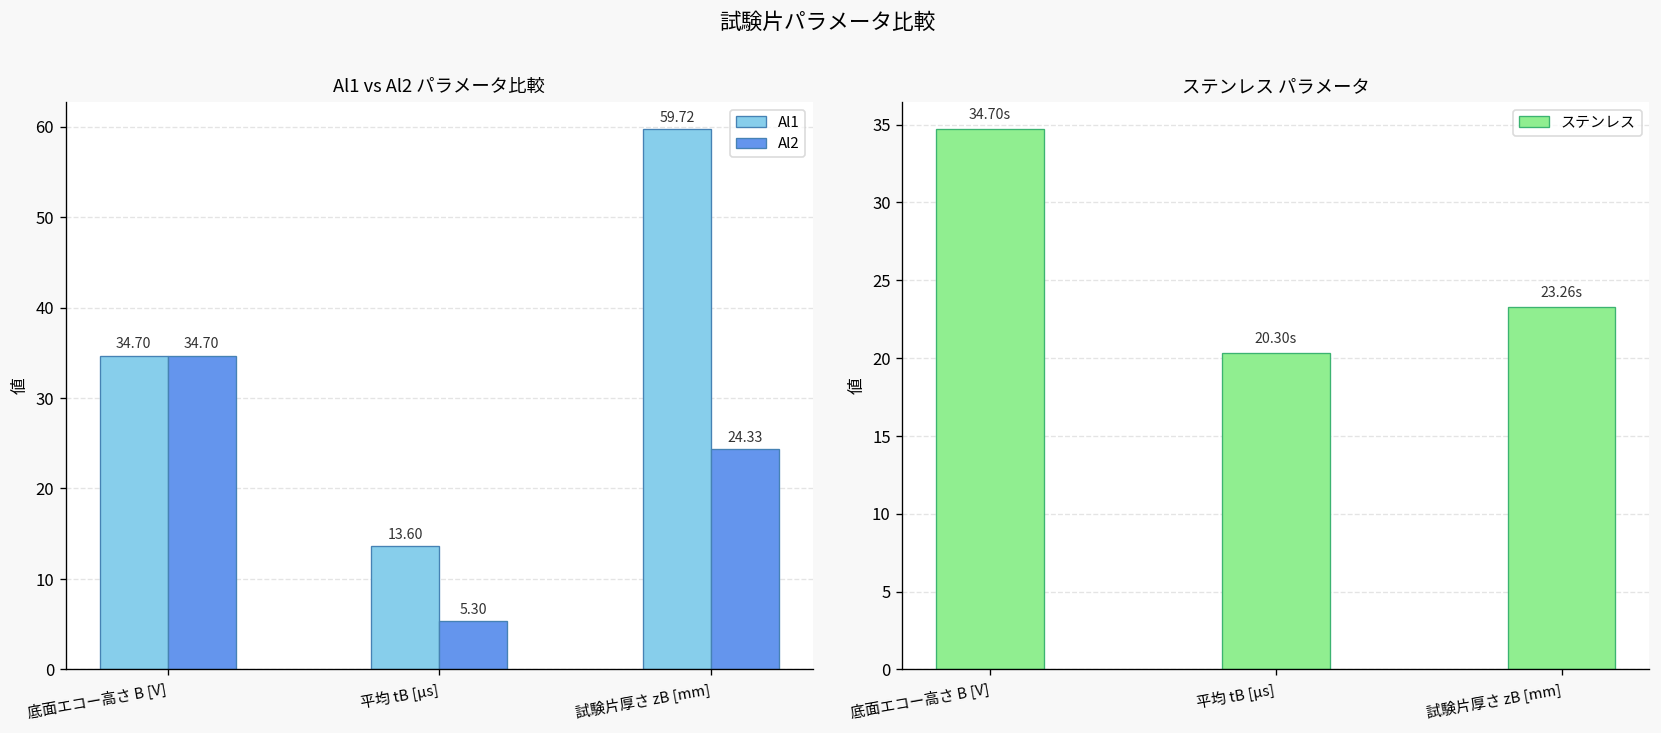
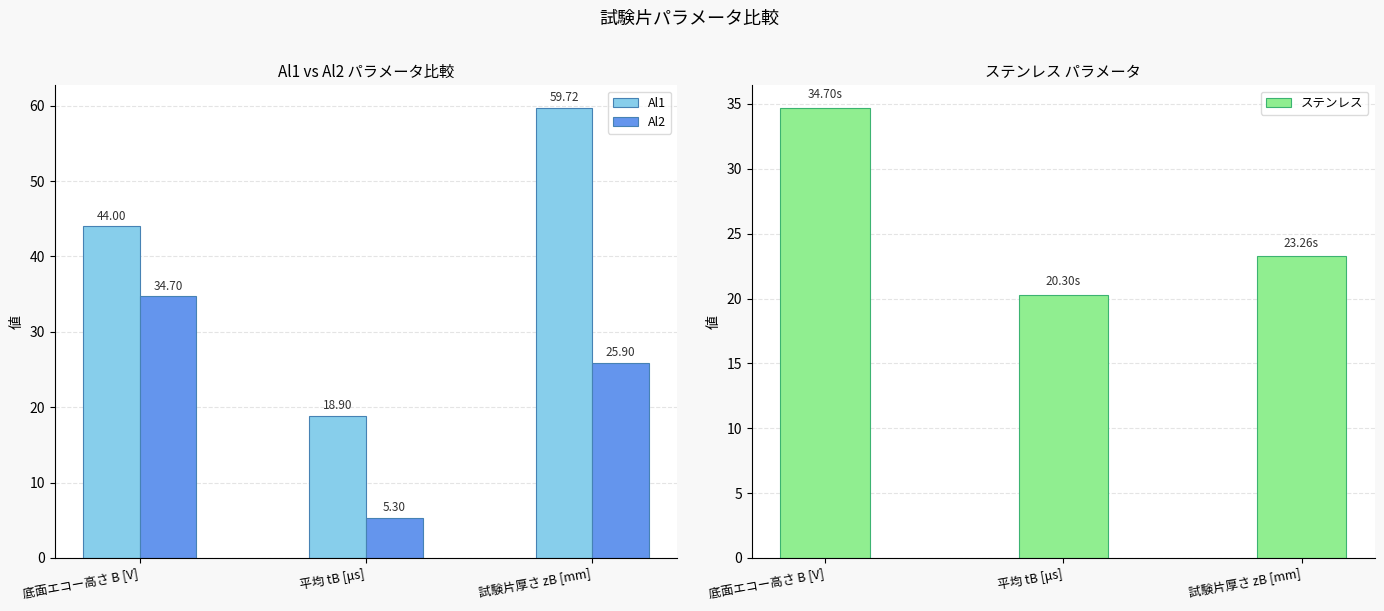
  {
    "Al1 vs Al2 パラメータ比較": {
      "Al1": {
-       "底面エコー高さ B [V]": "34.70",
-       "平均 tB [μs]": "13.60",
+       "底面エコー高さ B [V]": "44.00",
+       "平均 tB [μs]": "18.90",
        "試験片厚さ zB [mm]": "59.72"
      },
      "Al2": {
        "底面エコー高さ B [V]": "34.70",
        "平均 tB [μs]": "5.30",
-       "試験片厚さ zB [mm]": "24.33"
+       "試験片厚さ zB [mm]": "25.90"
      }
    },
    "ステンレス パラメータ": {
      "底面エコー高さ B [V]": "34.70s",
      "平均 tB [μs]": "20.30s",
      "試験片厚さ zB [mm]": "23.26s"
    }
  }
